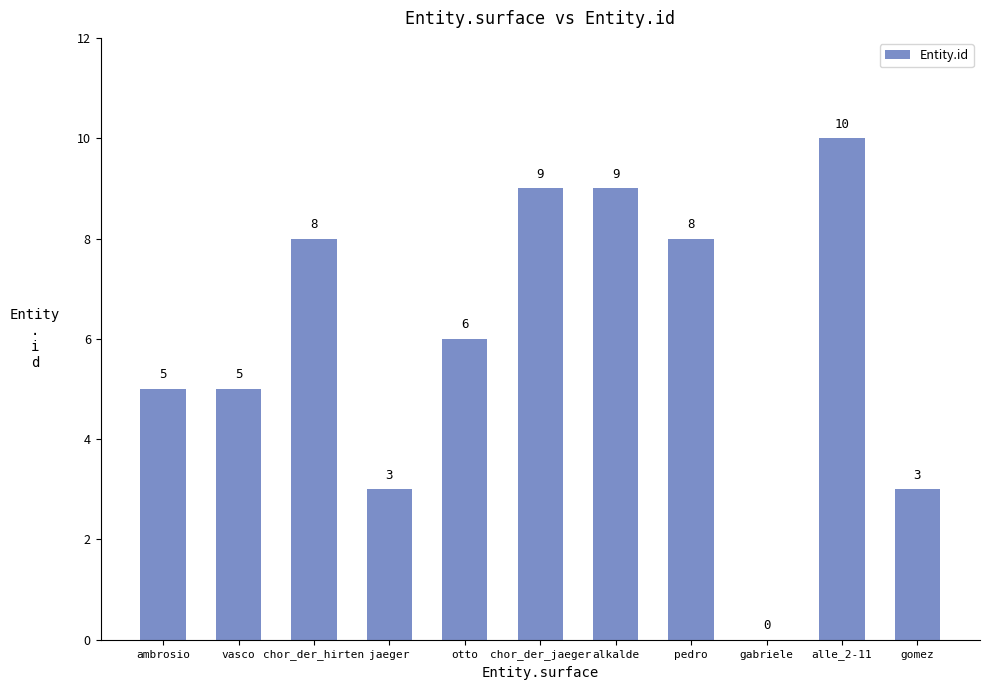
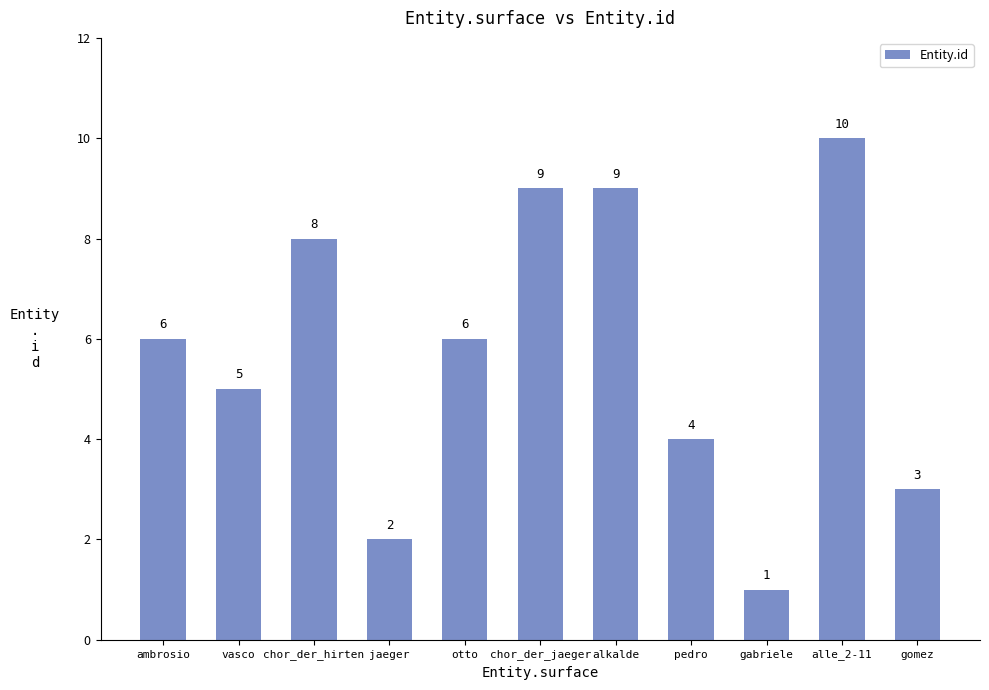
  {
-   "ambrosio": 5,
+   "ambrosio": 6,
    "vasco": 5,
    "chor_der_hirten": 8,
-   "jaeger": 3,
+   "jaeger": 2,
    "otto": 6,
    "chor_der_jaeger": 9,
    "alkalde": 9,
-   "pedro": 8,
-   "gabriele": 0,
+   "pedro": 4,
+   "gabriele": 1,
    "alle_2-11": 10,
    "gomez": 3
  }
